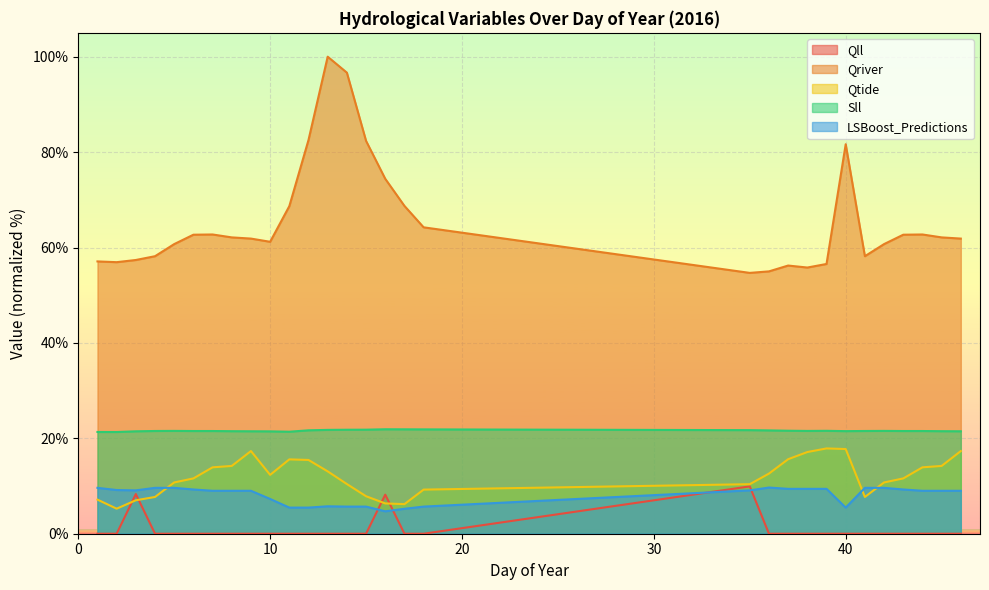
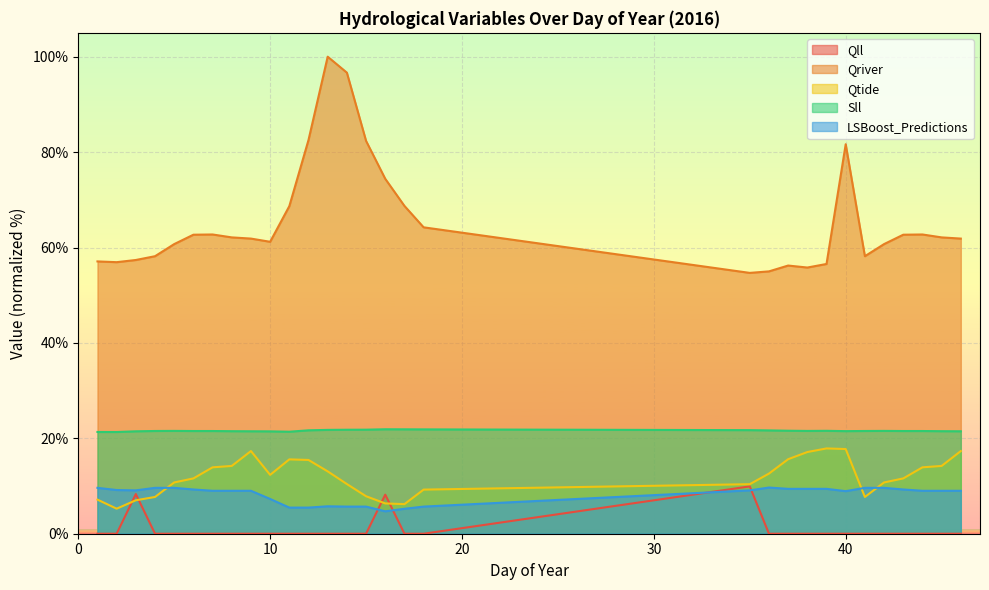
  {
    "Qtide": {
      "10": "12%",
      "40": "18%"
    },
    "Sll": {
      "10": "21%",
      "40": "22%"
    },
    "LSBoost_Predictions": {
      "10": "7%",
-     "40": "5%"
+     "40": "9%"
    }
  }
